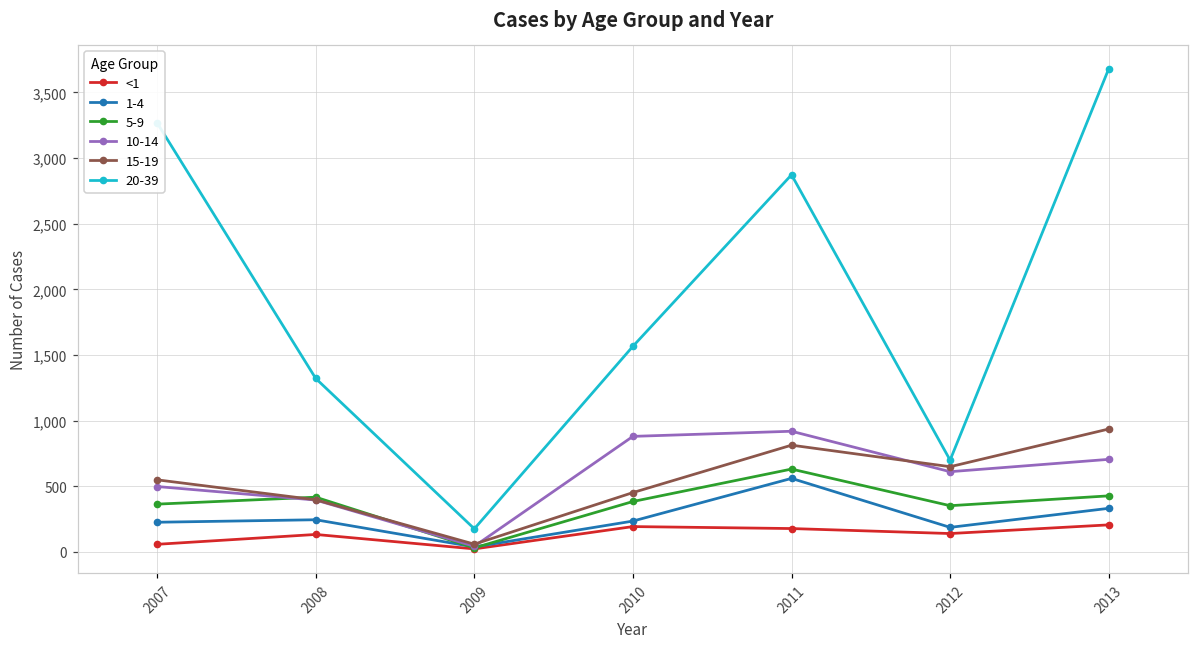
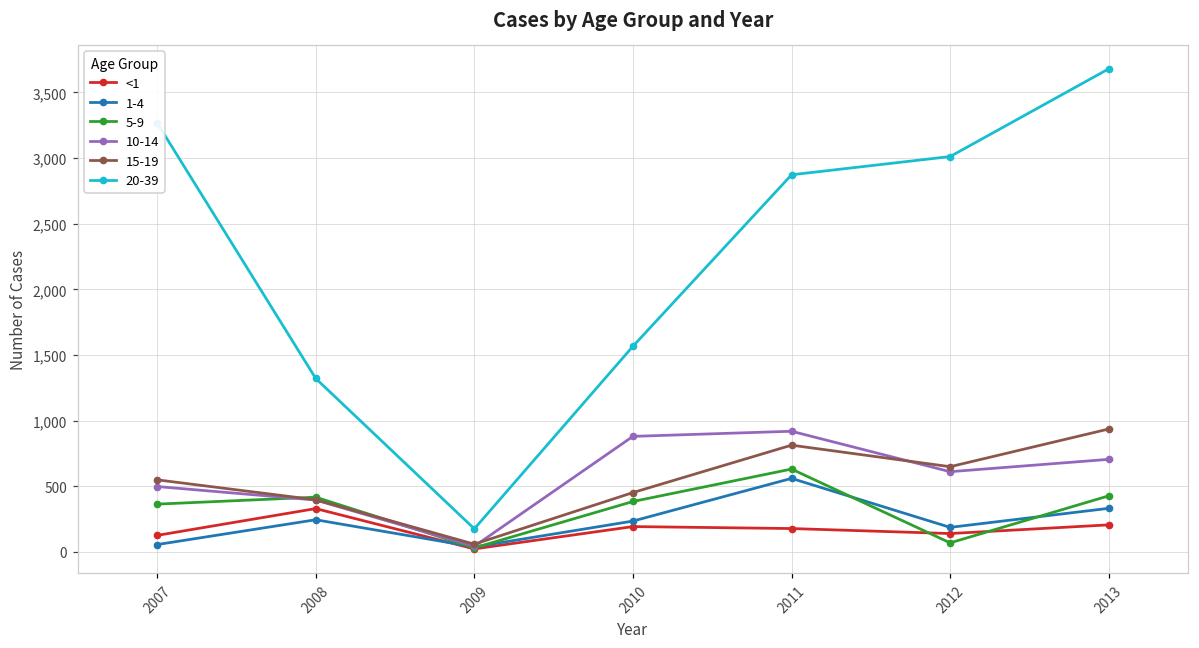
  {
    "<1": {
-     "2007": "60",
-     "2008": "130",
+     "2007": "130",
+     "2008": "330",
      "2010": "190",
      "2011": "180",
      "2012": "140",
      "2013": "210"
    },
    "1-4": {
-     "2007": "230",
+     "2007": "60",
      "2008": "250",
      "2010": "240",
      "2011": "560",
      "2012": "190",
      "2013": "330"
    },
    "5-9": {
      "2007": "360",
      "2010": "380",
      "2011": "630",
-     "2012": "350",
+     "2012": "70",
      "2013": "430"
    },
    "10-14": {
      "2007": "500",
      "2010": "880",
      "2011": "920",
      "2012": "610",
      "2013": "710"
    },
    "15-19": {
      "2007": "550",
      "2010": "450",
      "2011": "810",
      "2012": "650",
      "2013": "940"
    },
    "20-39": {
      "2008": "1,320",
      "2009": "180",
      "2010": "1,570",
      "2011": "2,870",
-     "2012": "700",
+     "2012": "3,010",
      "2013": "3,680"
    }
  }
